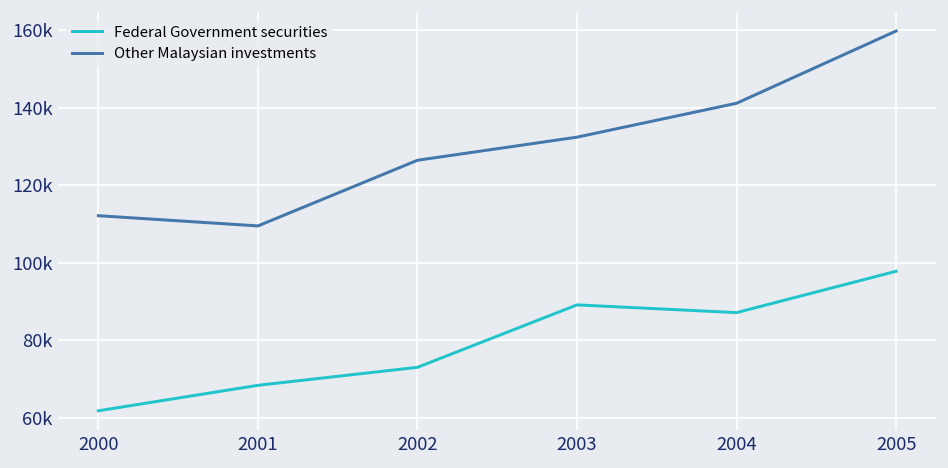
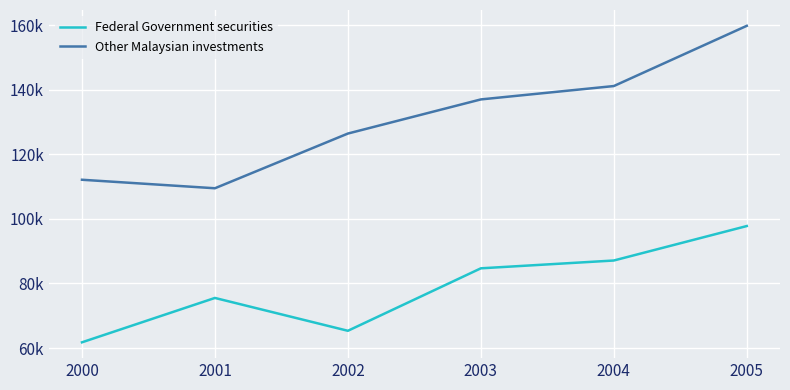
  {
    "Federal Government securities": {
      "2000": 62000,
-     "2001": 68000,
-     "2002": 73000,
-     "2003": 89000,
+     "2001": 76000,
+     "2002": 65000,
+     "2003": 85000,
      "2004": 87000,
      "2005": 98000
    },
    "Other Malaysian investments": {
      "2000": 112000,
      "2001": 109000,
      "2002": 126000,
-     "2003": 132000,
+     "2003": 137000,
      "2004": 141000,
      "2005": 160000
    }
  }
